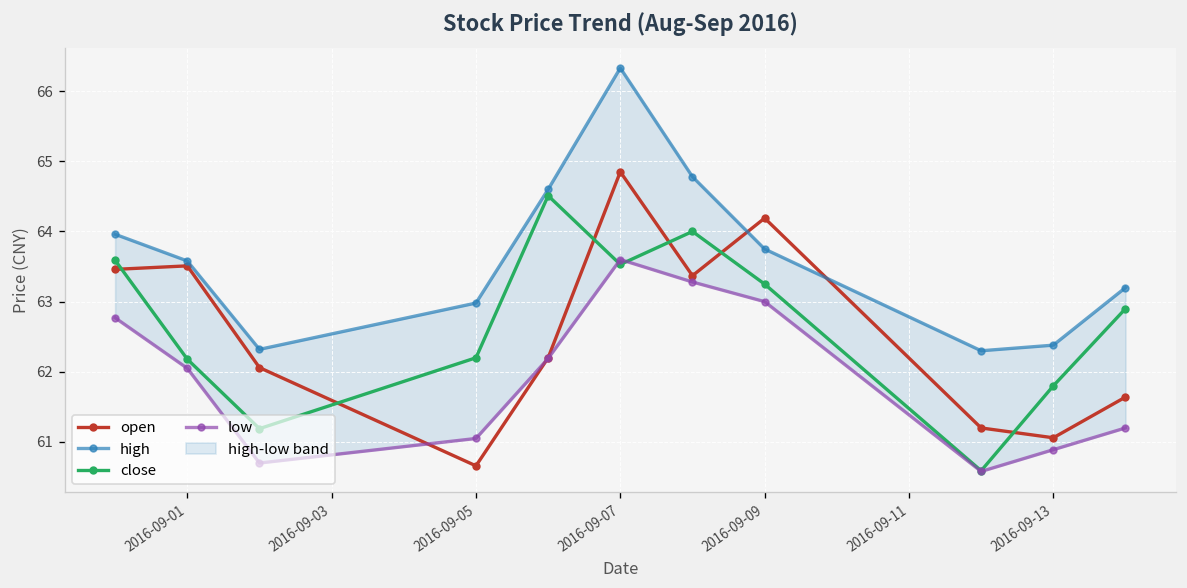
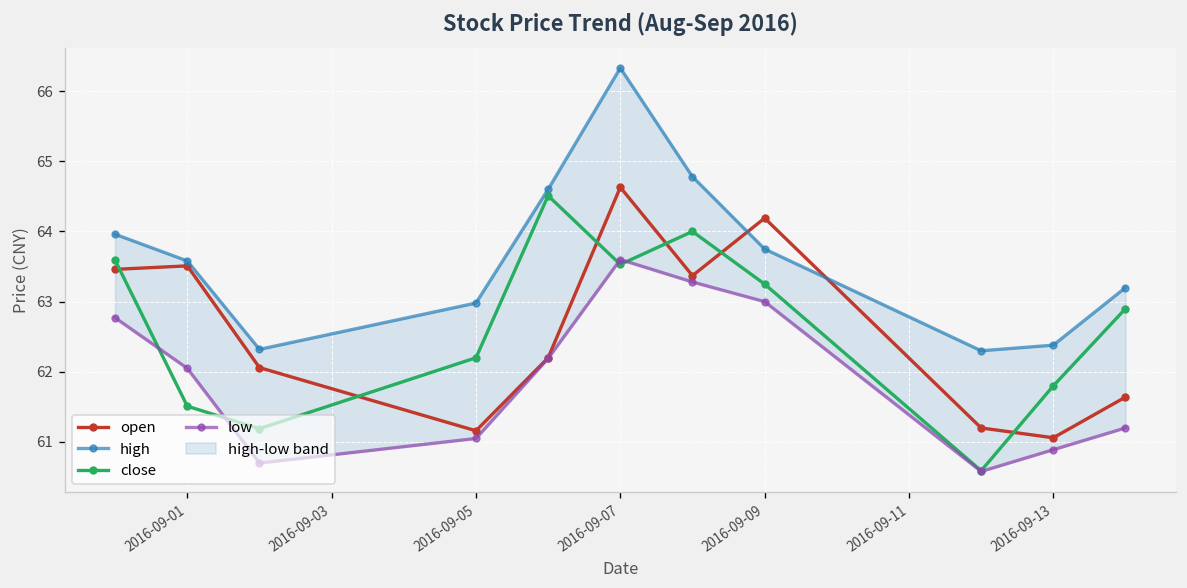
  {
    "open": {
      "2016-09-01": 63.5,
-     "2016-09-05": 60.7,
-     "2016-09-07": 64.9,
+     "2016-09-05": 61.2,
+     "2016-09-07": 64.6,
      "2016-09-09": 64.2,
      "2016-09-13": 61.1
    },
    "high-low band": {
      "2016-09-01": 63.6,
      "2016-09-05": 63.0,
      "2016-09-07": 66.3,
      "2016-09-09": 63.8,
      "2016-09-13": 62.4
    },
    "close": {
-     "2016-09-01": 62.2,
+     "2016-09-01": 61.5,
      "2016-09-05": 62.2,
      "2016-09-07": 63.5,
      "2016-09-09": 63.3,
      "2016-09-13": 61.8
    },
    "low": {
      "2016-09-01": 62.1,
      "2016-09-05": 61.1,
      "2016-09-07": 63.6,
      "2016-09-09": 63.0,
      "2016-09-13": 60.9
    }
  }
